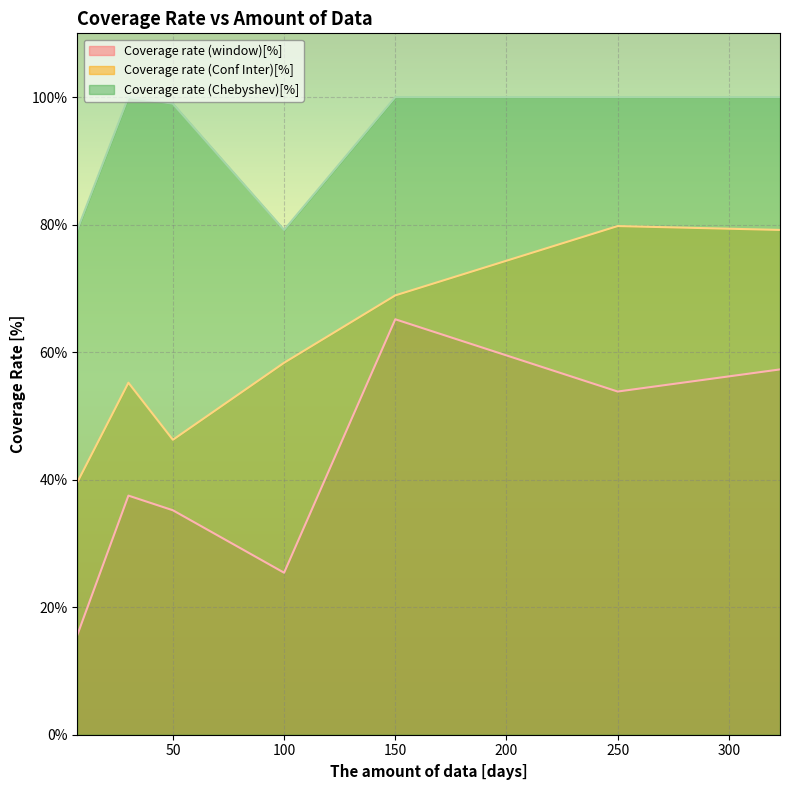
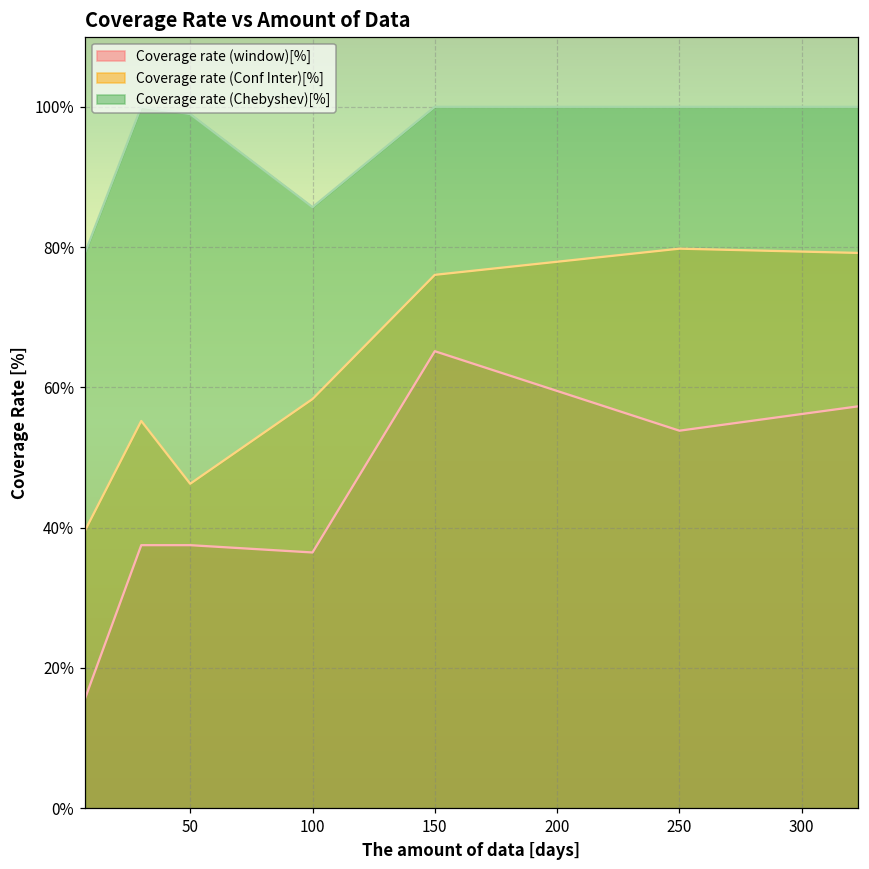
  {
    "Coverage rate (window)[%]": {
-     "50": "35%",
-     "100": "25%",
+     "50": "38%",
+     "100": "36%",
      "150": "65%",
      "250": "54%"
    },
    "Coverage rate (Conf Inter)[%]": {
      "50": "46%",
      "100": "58%",
-     "150": "69%",
+     "150": "76%",
      "250": "80%"
    },
    "Coverage rate (Chebyshev)[%]": {
      "50": "99%",
-     "100": "79%",
+     "100": "86%",
      "150": "100%",
      "250": "100%"
    }
  }
